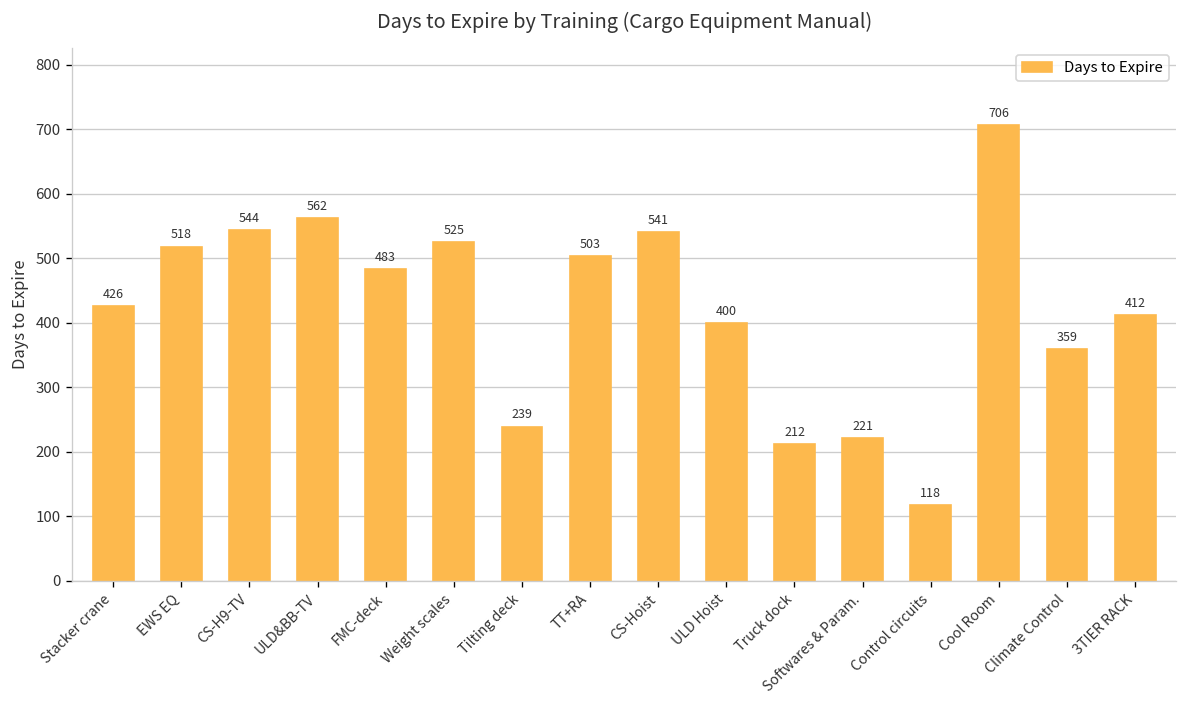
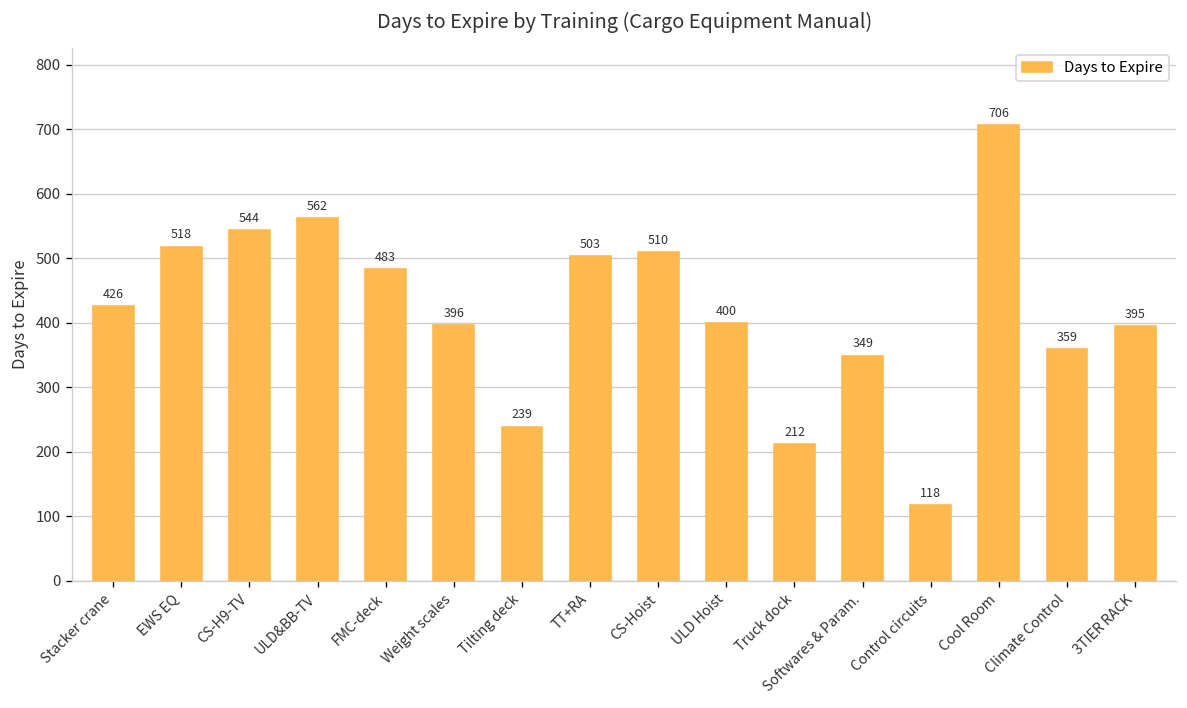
  {
    "Stacker crane": 426,
    "EWS EQ": 518,
    "CS-H9-TV": 544,
    "ULD&BB-TV": 562,
    "FMC-deck": 483,
-   "Weight scales": 525,
+   "Weight scales": 396,
    "Tilting deck": 239,
    "TT+RA": 503,
-   "CS-Hoist": 541,
+   "CS-Hoist": 510,
    "ULD Hoist": 400,
    "Truck dock": 212,
-   "Softwares & Param.": 221,
+   "Softwares & Param.": 349,
    "Control circuits": 118,
    "Cool Room": 706,
    "Climate Control": 359,
-   "3TIER RACK": 412
+   "3TIER RACK": 395
  }
